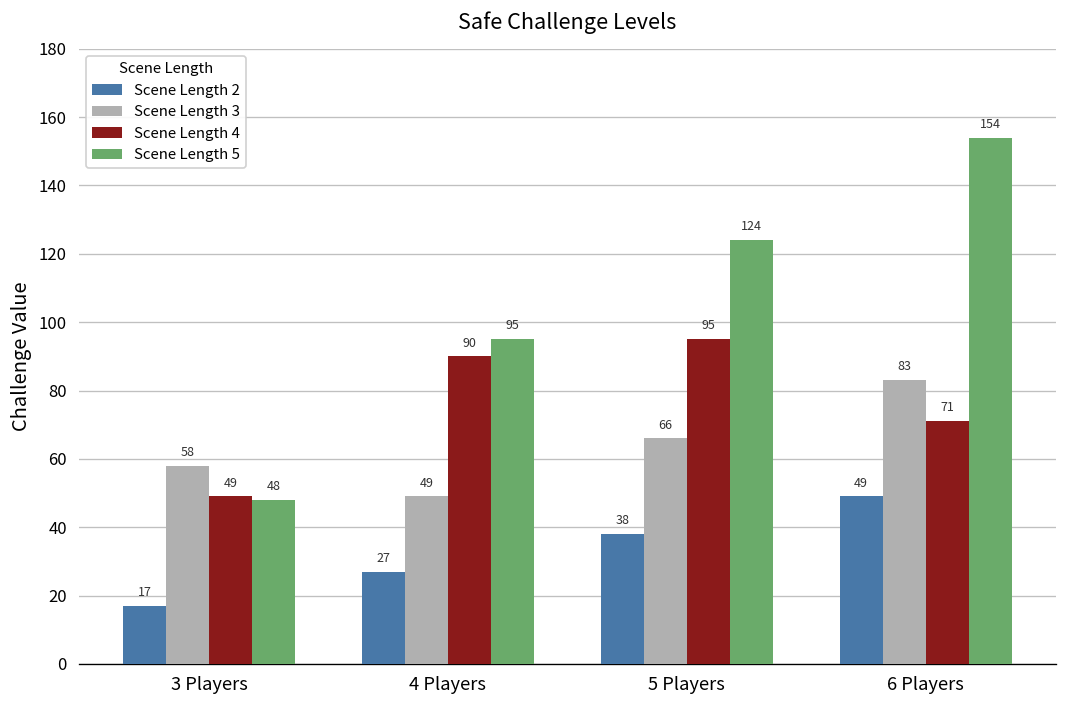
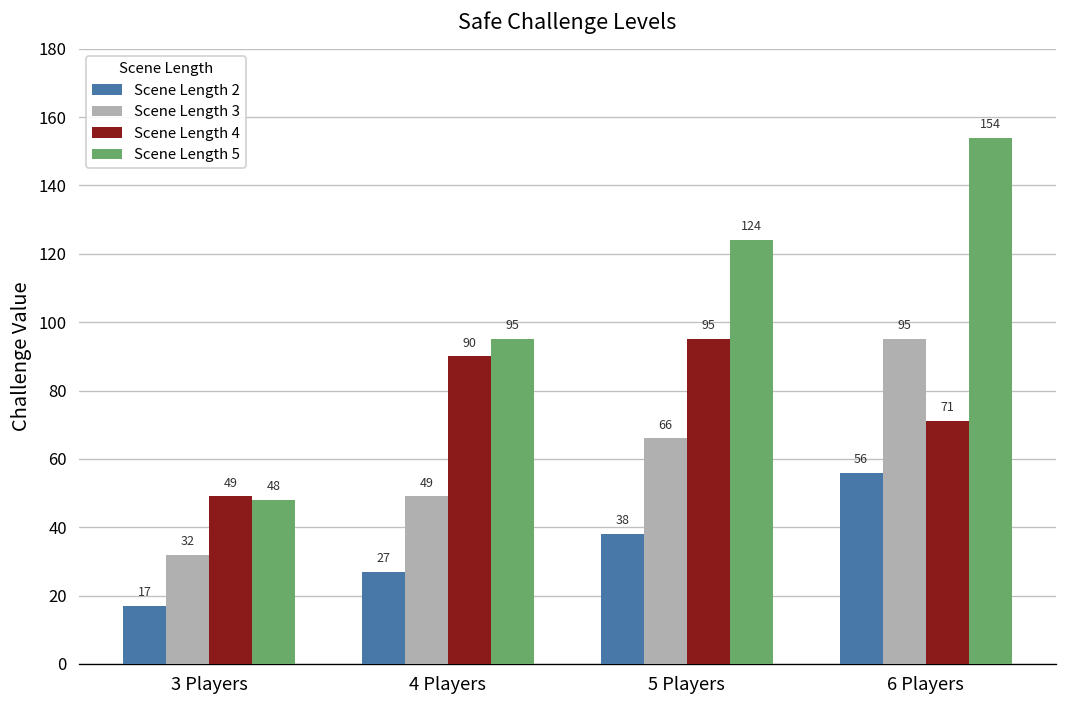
  {
    "Scene Length 2": {
      "3 Players": 17,
      "4 Players": 27,
      "5 Players": 38,
-     "6 Players": 49
+     "6 Players": 56
    },
    "Scene Length 3": {
-     "3 Players": 58,
+     "3 Players": 32,
      "4 Players": 49,
      "5 Players": 66,
-     "6 Players": 83
+     "6 Players": 95
    },
    "Scene Length 4": {
      "3 Players": 49,
      "4 Players": 90,
      "5 Players": 95,
      "6 Players": 71
    },
    "Scene Length 5": {
      "3 Players": 48,
      "4 Players": 95,
      "5 Players": 124,
      "6 Players": 154
    }
  }
